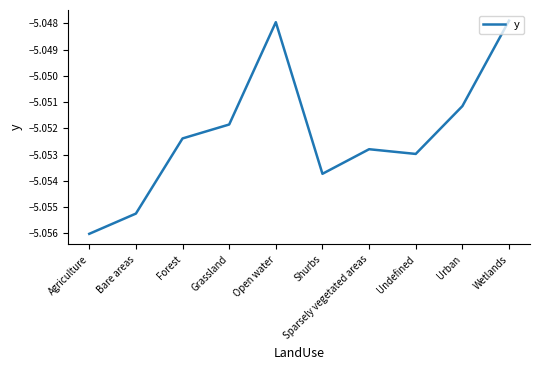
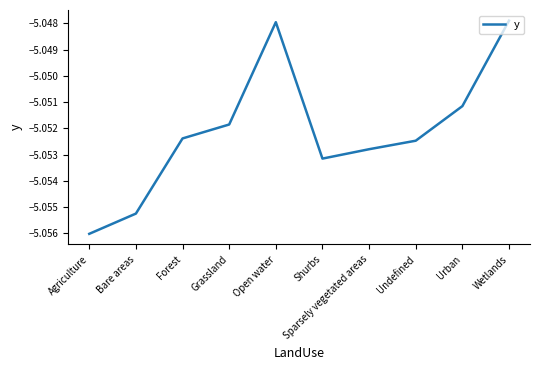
  {
    "Agriculture": -5.0560,
    "Bare areas": -5.0552,
    "Forest": -5.0524,
    "Grassland": -5.0518,
    "Open water": -5.0479,
-   "Shurbs": -5.0537,
+   "Shurbs": -5.0531,
    "Sparsely vegetated areas": -5.0528,
-   "Undefined": -5.0530,
+   "Undefined": -5.0525,
    "Urban": -5.0511
  }
